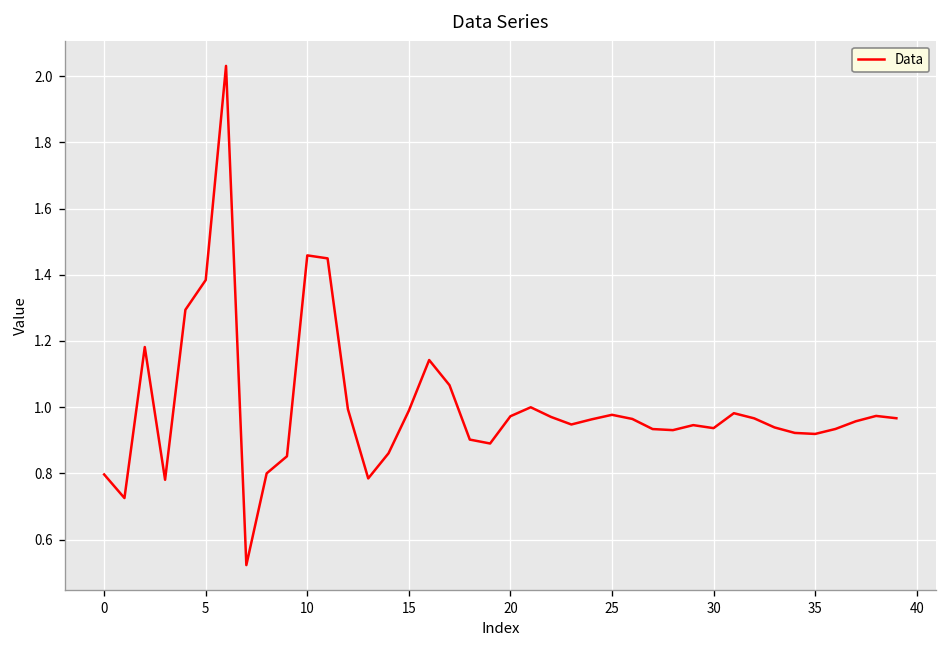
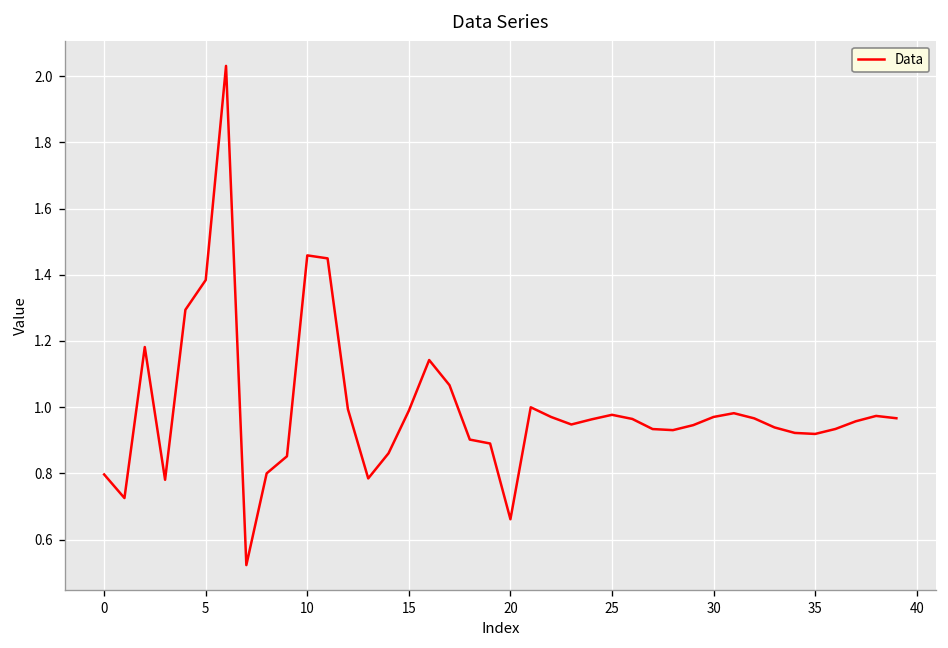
  {
    "0": 0.80,
    "5": 1.38,
    "10": 1.46,
    "15": 0.99,
-   "20": 0.97,
+   "20": 0.66,
    "25": 0.98,
-   "30": 0.94,
+   "30": 0.97,
    "35": 0.92
  }
